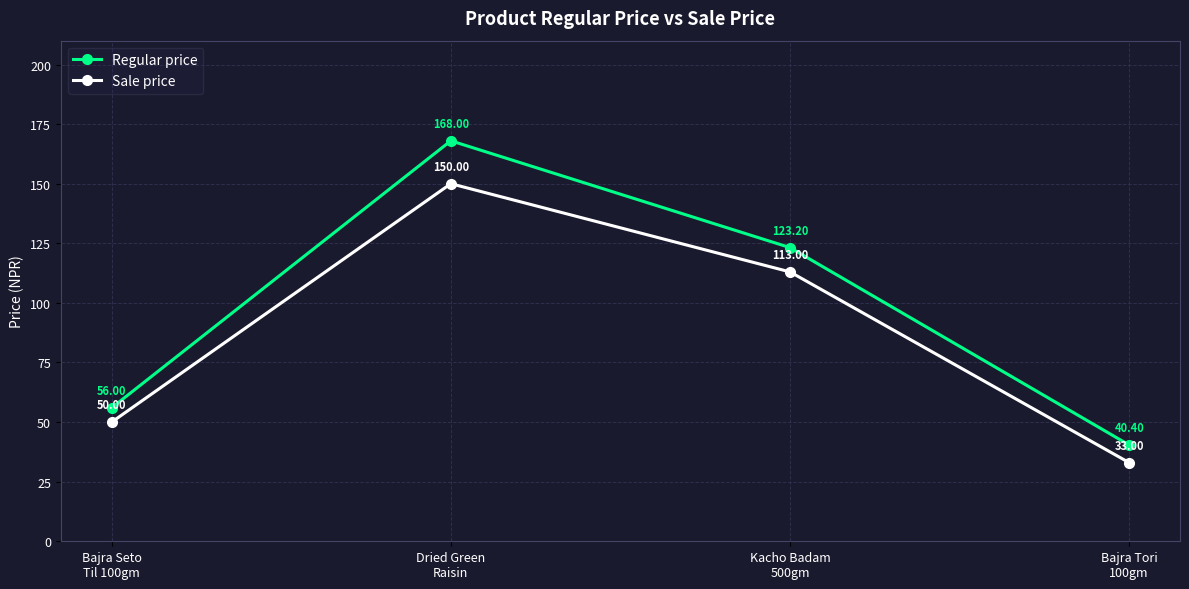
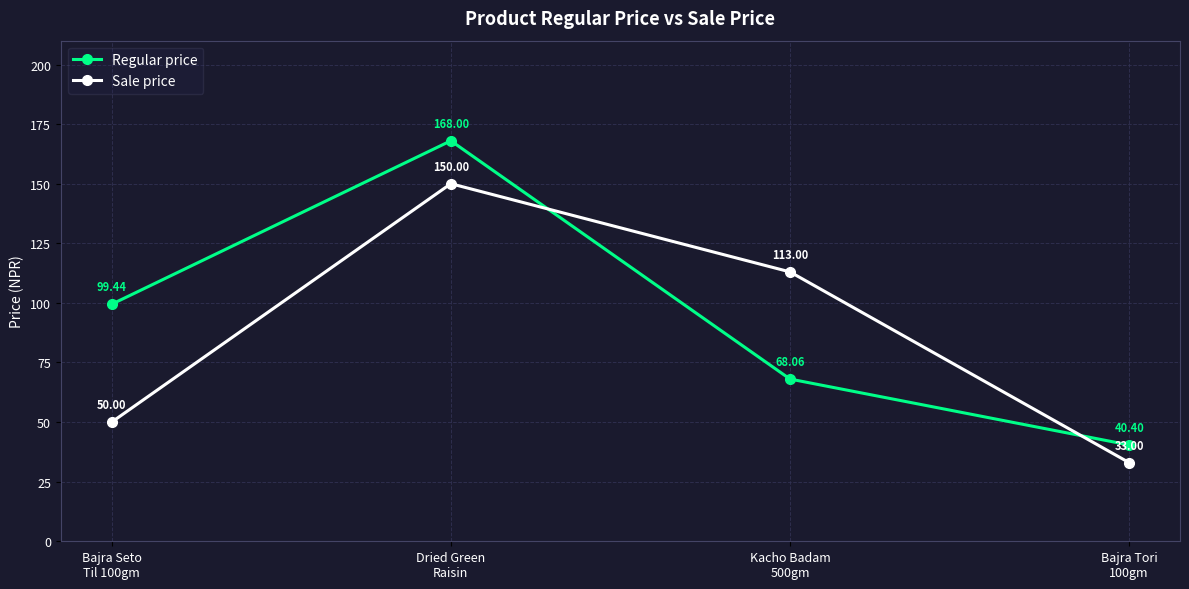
  {
    "Regular price": {
-     "Bajra Seto Til 100gm": 56.00,
+     "Bajra Seto Til 100gm": 99.44,
      "Dried Green Raisin": 168.00,
-     "Kacho Badam 500gm": 123.20,
+     "Kacho Badam 500gm": 68.06,
      "Bajra Tori 100gm": 40.40
    },
    "Sale price": {
      "Dried Green Raisin": 150.00
    }
  }
